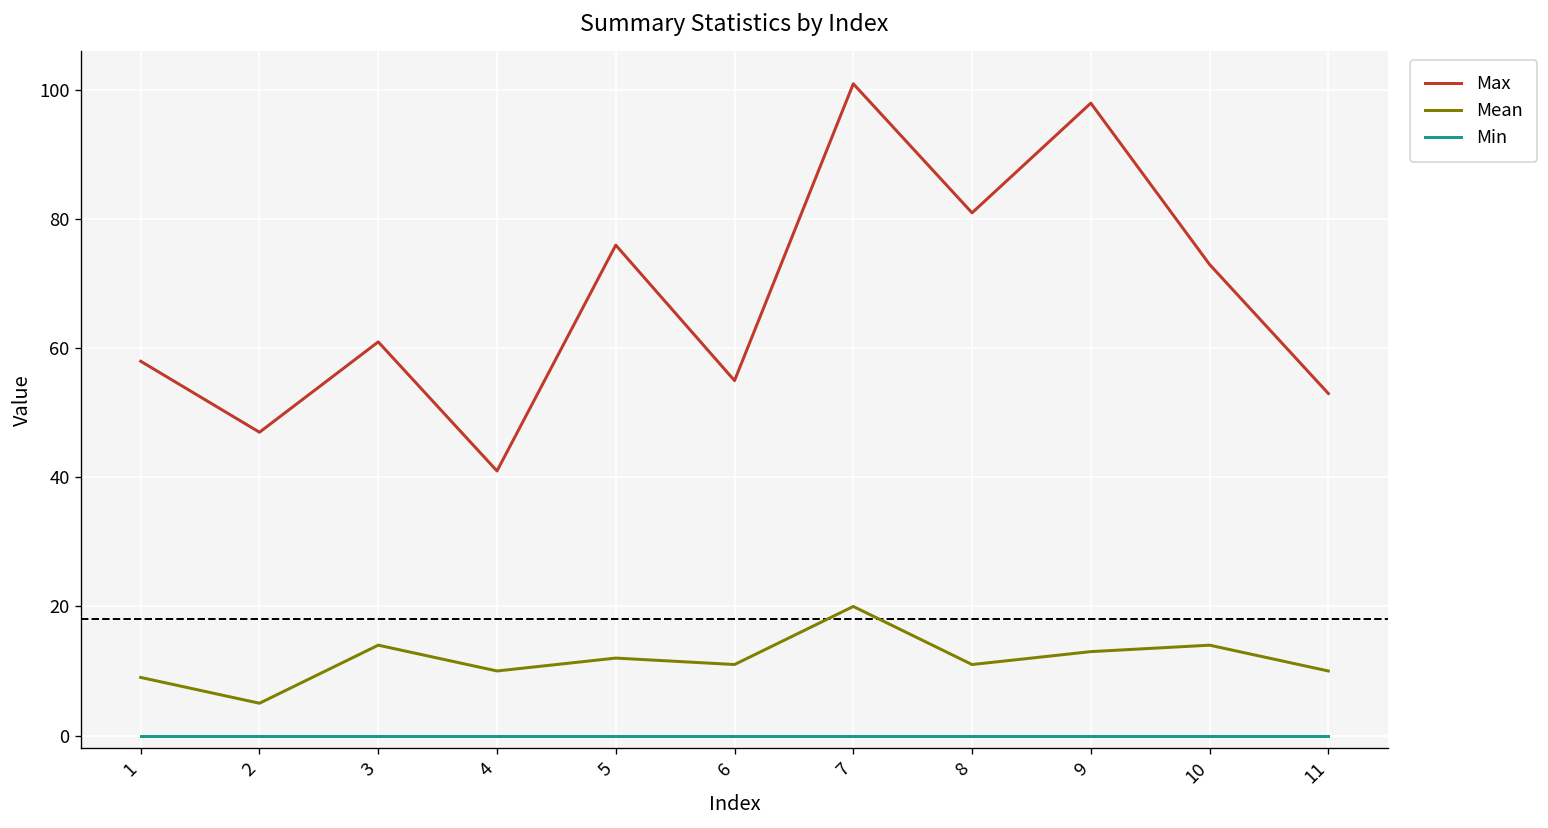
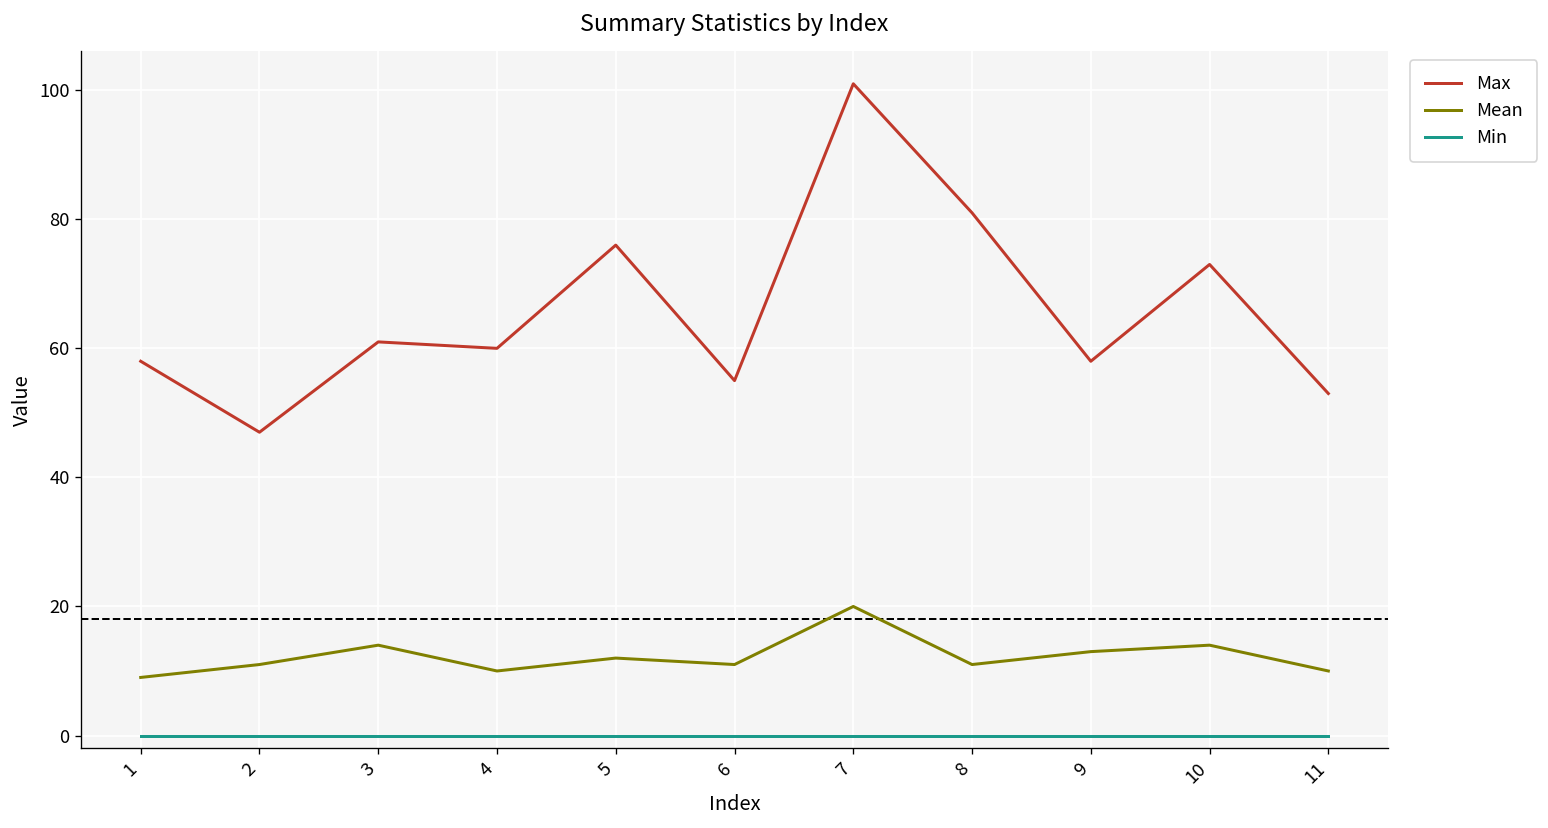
  {
    "Max": {
      "1": 58,
      "2": 47,
      "3": 61,
-     "4": 41,
+     "4": 60,
      "5": 76,
      "6": 55,
      "7": 101,
      "8": 81,
-     "9": 98,
+     "9": 58,
      "10": 73,
      "11": 53
    },
    "Mean": {
      "1": 9,
-     "2": 5,
+     "2": 11,
      "3": 14,
      "4": 10,
      "5": 12,
      "6": 11,
      "7": 20,
      "8": 11,
      "9": 13,
      "10": 14,
      "11": 10
    },
    "Min": {
      "1": 0,
      "2": 0,
      "3": 0,
      "4": 0,
      "5": 0,
      "6": 0,
      "7": 0,
      "8": 0,
      "9": 0,
      "10": 0,
      "11": 0
    }
  }
